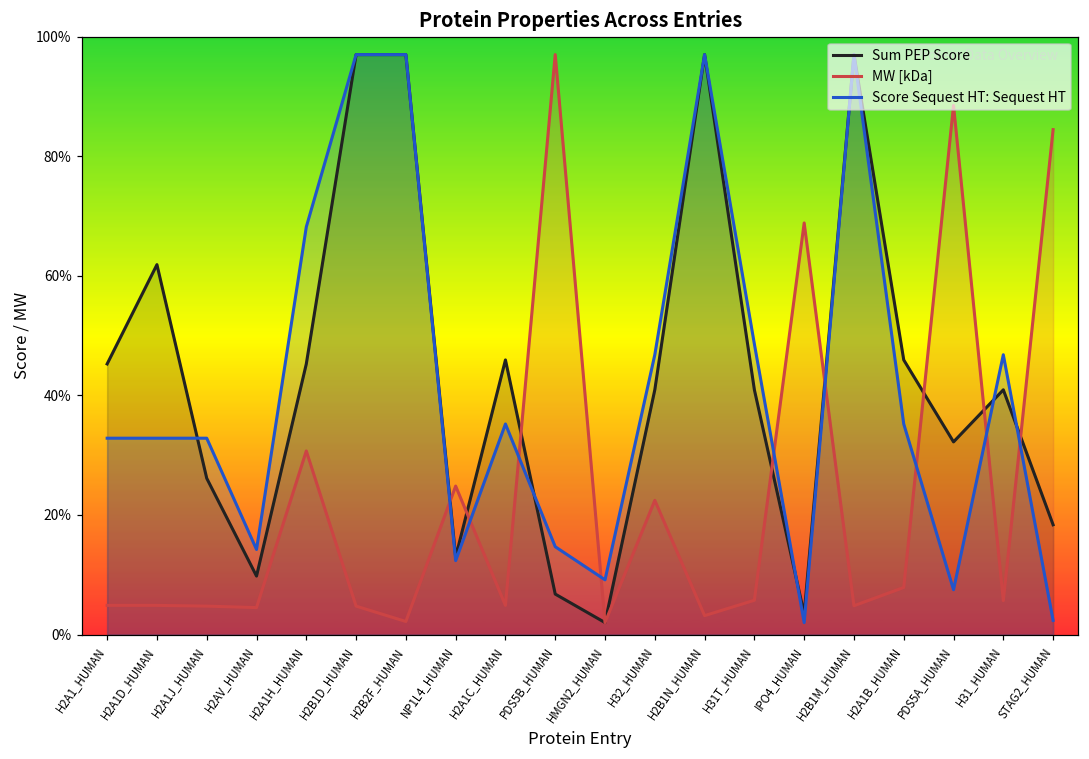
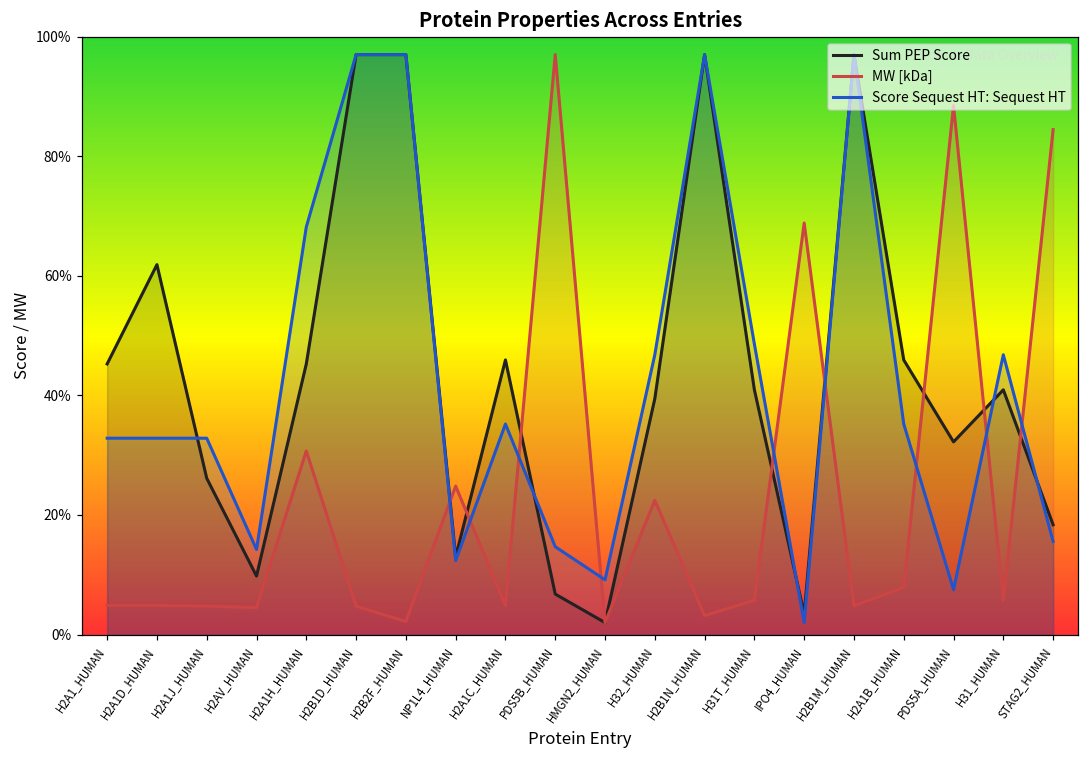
  {
    "Sum PEP Score": {
      "H2A1_HUMAN": "45%",
      "H2A1D_HUMAN": "62%",
      "H2A1J_HUMAN": "26%",
      "H2AV_HUMAN": "10%",
      "H2A1H_HUMAN": "45%",
      "NP1L4_HUMAN": "13%",
      "H2A1C_HUMAN": "46%",
      "PDS5B_HUMAN": "7%",
-     "H32_HUMAN": "41%",
+     "H32_HUMAN": "39%",
      "H31T_HUMAN": "41%",
      "IPO4_HUMAN": "3%",
      "H2A1B_HUMAN": "46%",
      "PDS5A_HUMAN": "32%",
      "H31_HUMAN": "41%",
      "STAG2_HUMAN": "18%"
    },
    "MW [kDa]": {
      "H2A1_HUMAN": "5%",
      "H2A1D_HUMAN": "5%",
      "H2A1J_HUMAN": "5%",
      "H2AV_HUMAN": "5%",
      "H2A1H_HUMAN": "31%",
      "H2B1D_HUMAN": "5%",
      "H2B2F_HUMAN": "2%",
      "NP1L4_HUMAN": "25%",
      "H2A1C_HUMAN": "5%",
      "PDS5B_HUMAN": "97%",
      "H32_HUMAN": "22%",
      "H2B1N_HUMAN": "3%",
      "H31T_HUMAN": "6%",
      "IPO4_HUMAN": "69%",
      "H2B1M_HUMAN": "5%",
      "H2A1B_HUMAN": "8%",
      "H31_HUMAN": "6%",
      "STAG2_HUMAN": "84%"
    },
    "Score Sequest HT: Sequest HT": {
      "H2A1_HUMAN": "33%",
      "H2A1D_HUMAN": "33%",
      "H2A1J_HUMAN": "33%",
      "H2AV_HUMAN": "14%",
      "H2A1H_HUMAN": "68%",
      "NP1L4_HUMAN": "12%",
      "H2A1C_HUMAN": "35%",
      "PDS5B_HUMAN": "15%",
      "HMGN2_HUMAN": "9%",
      "H32_HUMAN": "47%",
      "H31T_HUMAN": "49%",
      "IPO4_HUMAN": "2%",
      "H2A1B_HUMAN": "35%",
      "PDS5A_HUMAN": "8%",
      "H31_HUMAN": "47%",
-     "STAG2_HUMAN": "2%"
+     "STAG2_HUMAN": "16%"
    }
  }
